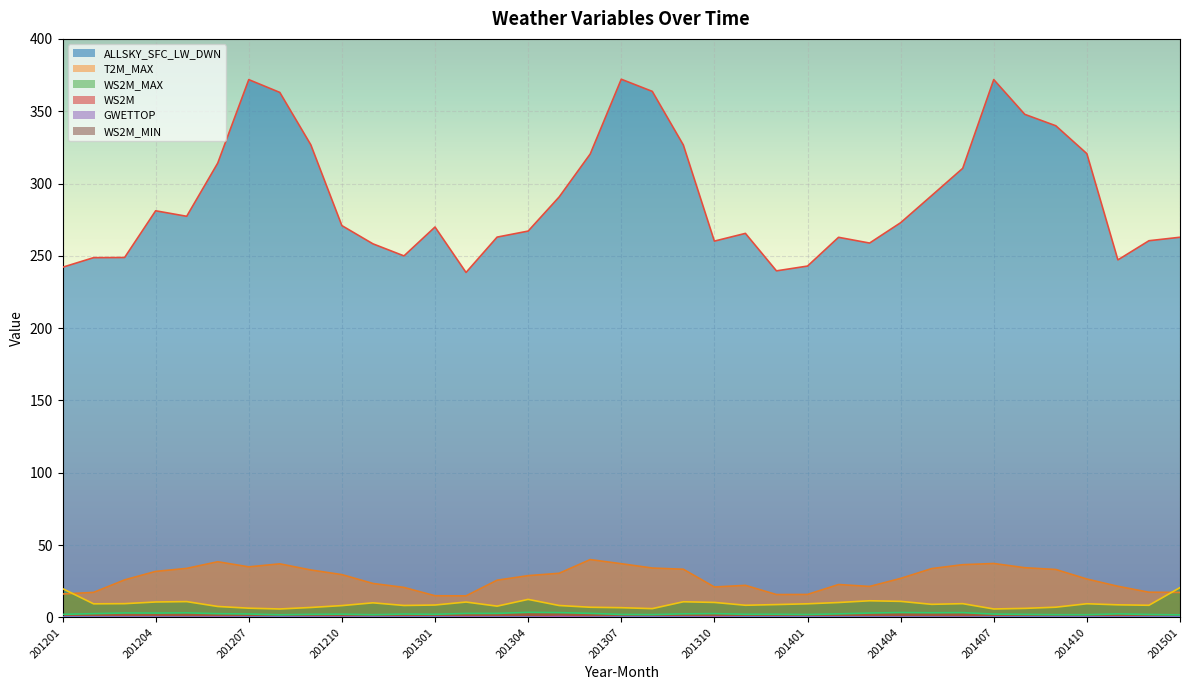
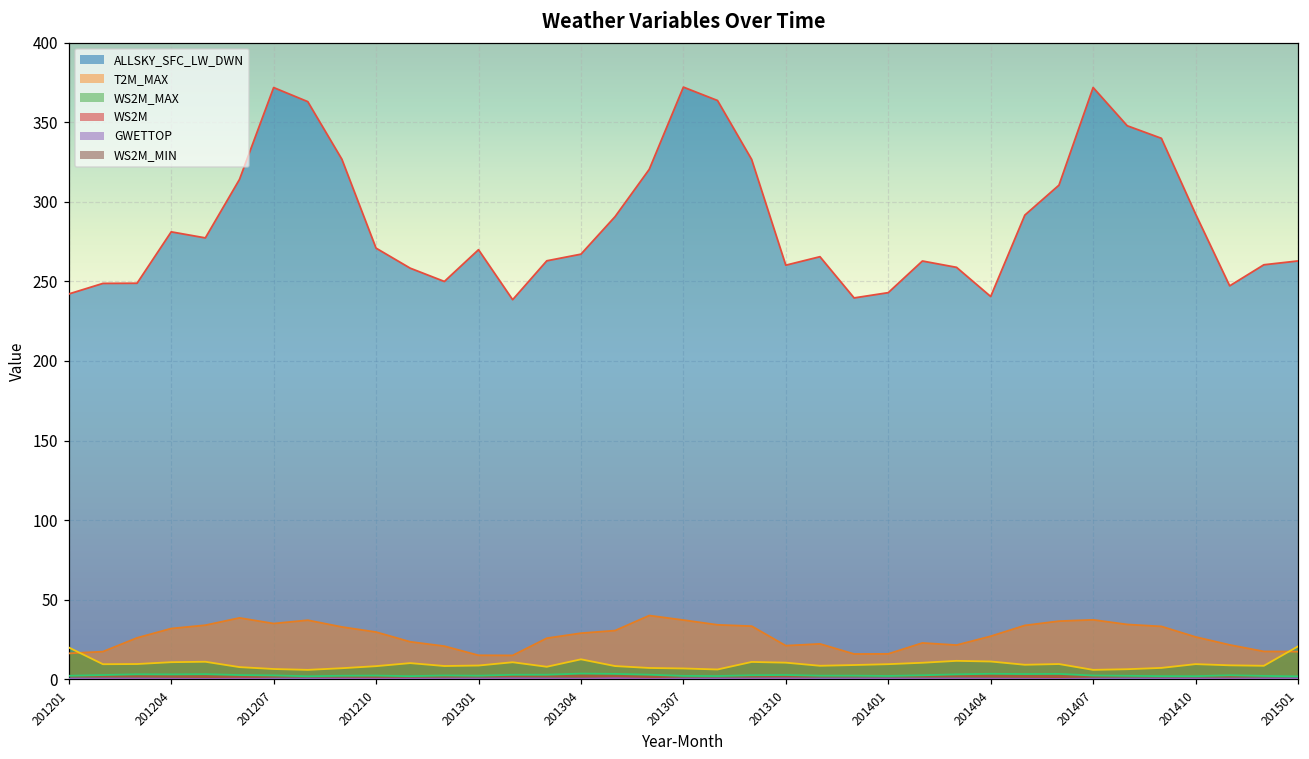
  {
    "ALLSKY_SFC_LW_DWN": {
      "201201": 242,
      "201204": 281,
      "201207": 372,
      "201210": 271,
      "201301": 270,
      "201304": 267,
      "201307": 372,
      "201310": 260,
      "201401": 243,
-     "201404": 273,
+     "201404": 241,
      "201407": 372,
-     "201410": 321,
+     "201410": 292,
      "201501": 263
    },
    "T2M_MAX": {
      "201201": 16,
      "201204": 32,
      "201207": 35,
      "201210": 30,
      "201301": 15,
      "201304": 29,
      "201307": 37,
      "201310": 21,
      "201401": 16,
      "201404": 27,
      "201407": 37,
      "201410": 27,
      "201501": 17
    },
    "WS2M_MAX": {
      "201201": 20,
      "201204": 11,
      "201207": 6,
      "201210": 8,
      "201301": 9,
      "201304": 12,
      "201307": 7,
      "201310": 10,
      "201401": 9,
      "201404": 11,
      "201407": 6,
      "201410": 9,
      "201501": 21
    },
    "WS2M": {
      "201204": 3,
      "201207": 2,
      "201210": 2,
      "201301": 2,
      "201304": 3,
      "201307": 2,
      "201310": 3,
      "201404": 3,
      "201407": 2
    },
    "WS2M_MIN": {
      "201201": 0,
      "201204": 0,
      "201207": 0,
      "201210": 0,
      "201301": 0,
      "201304": 0,
      "201307": 0,
      "201310": 0,
      "201401": 0,
      "201404": 0,
      "201407": 0,
      "201410": 0
    }
  }
